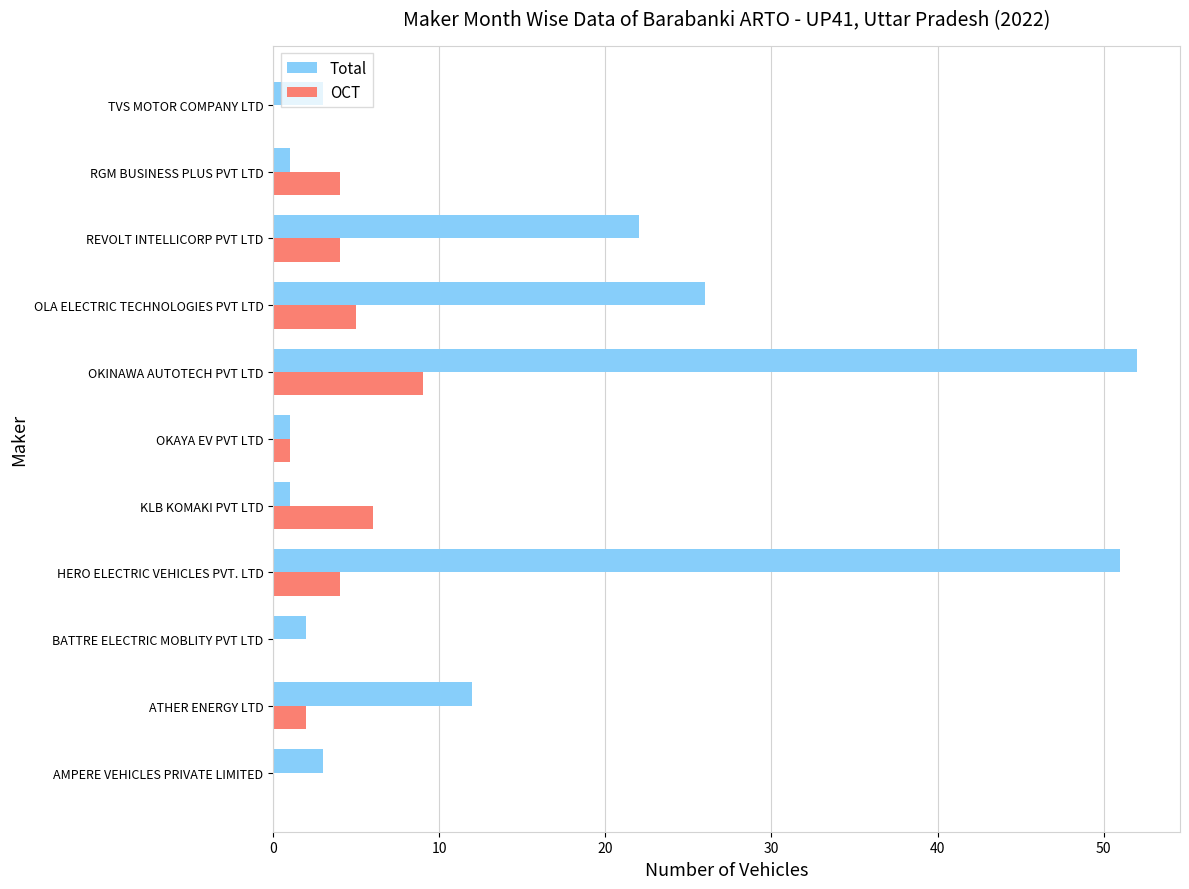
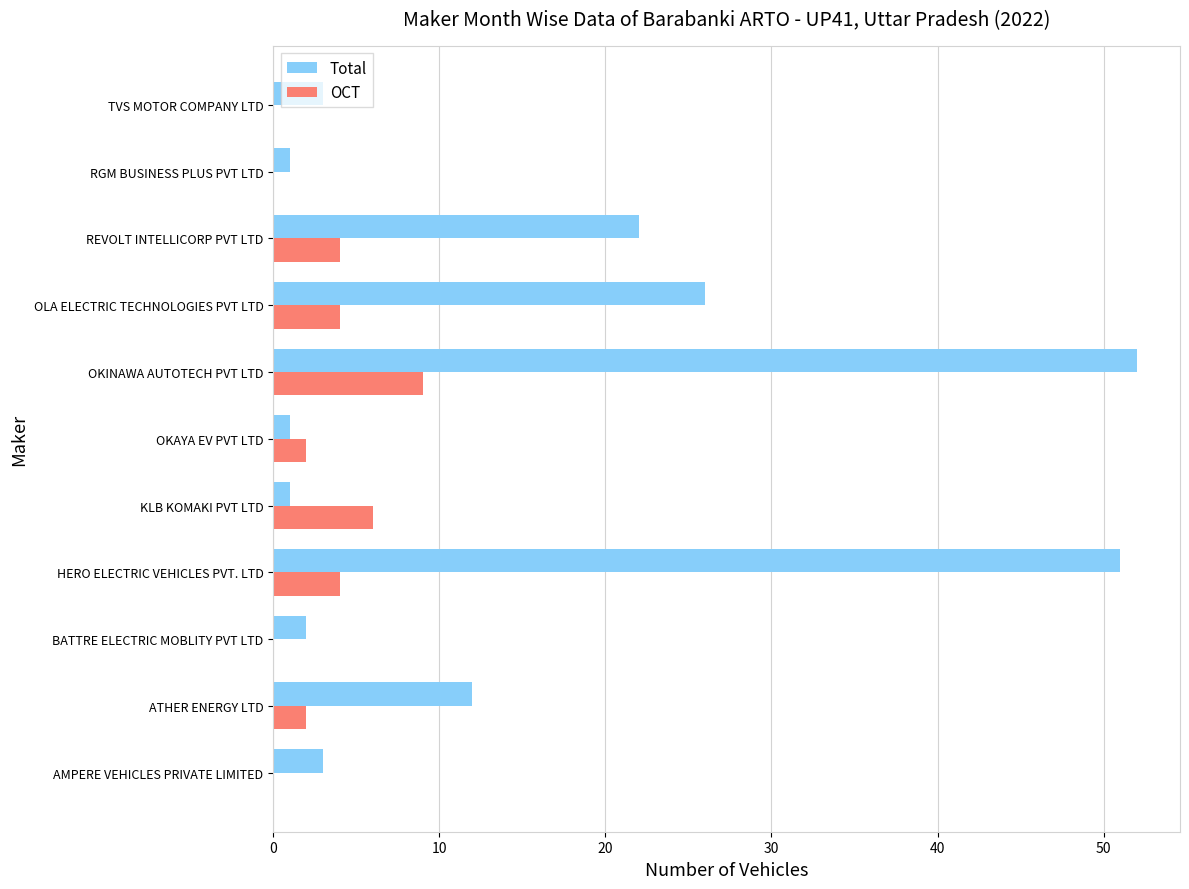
  {
    "Total": {
      "RGM BUSINESS PLUS PVT LTD": 1,
      "REVOLT INTELLICORP PVT LTD": 22,
      "OLA ELECTRIC TECHNOLOGIES PVT LTD": 26,
      "OKINAWA AUTOTECH PVT LTD": 52,
      "OKAYA EV PVT LTD": 1,
      "KLB KOMAKI PVT LTD": 1,
      "HERO ELECTRIC VEHICLES PVT. LTD": 51,
      "BATTRE ELECTRIC MOBLITY PVT LTD": 2,
      "ATHER ENERGY LTD": 12,
      "AMPERE VEHICLES PRIVATE LIMITED": 3
    },
    "OCT": {
      "TVS MOTOR COMPANY LTD": 0,
-     "RGM BUSINESS PLUS PVT LTD": 4,
+     "RGM BUSINESS PLUS PVT LTD": 0,
      "REVOLT INTELLICORP PVT LTD": 4,
-     "OLA ELECTRIC TECHNOLOGIES PVT LTD": 5,
+     "OLA ELECTRIC TECHNOLOGIES PVT LTD": 4,
      "OKINAWA AUTOTECH PVT LTD": 9,
-     "OKAYA EV PVT LTD": 1,
+     "OKAYA EV PVT LTD": 2,
      "KLB KOMAKI PVT LTD": 6,
      "HERO ELECTRIC VEHICLES PVT. LTD": 4,
      "BATTRE ELECTRIC MOBLITY PVT LTD": 0,
      "ATHER ENERGY LTD": 2,
      "AMPERE VEHICLES PRIVATE LIMITED": 0
    }
  }
